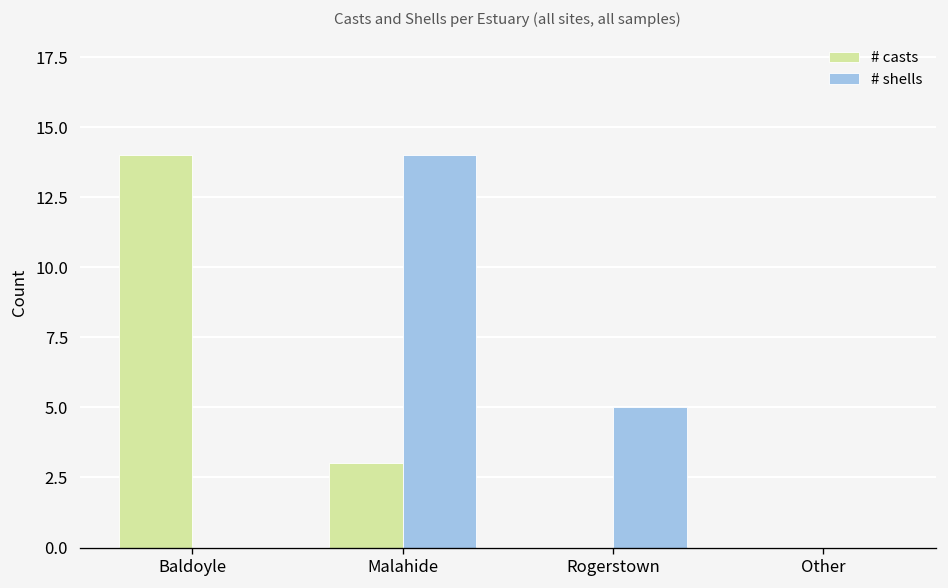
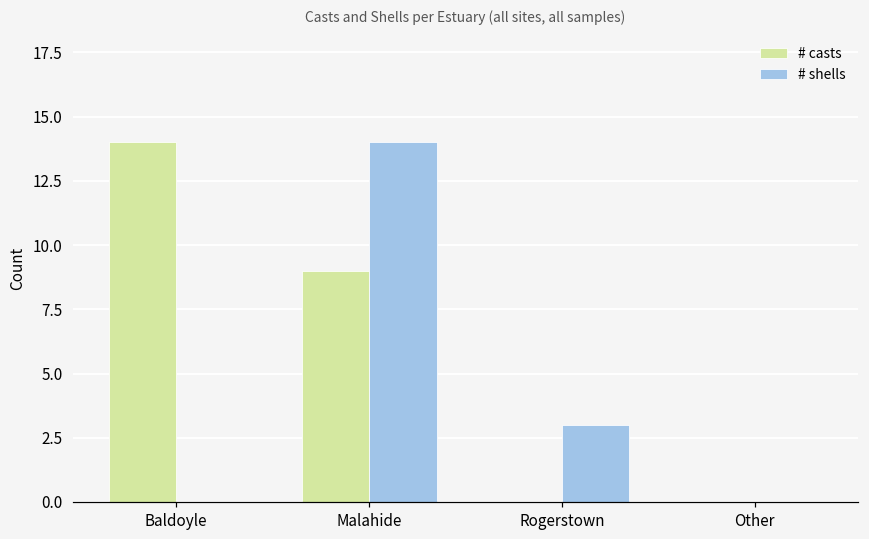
  {
    "# casts": {
      "Baldoyle": 14,
-     "Malahide": 3,
+     "Malahide": 9,
      "Rogerstown": 0,
      "Other": 0
    },
    "# shells": {
      "Baldoyle": 0,
      "Malahide": 14,
-     "Rogerstown": 5,
+     "Rogerstown": 3,
      "Other": 0
    }
  }
